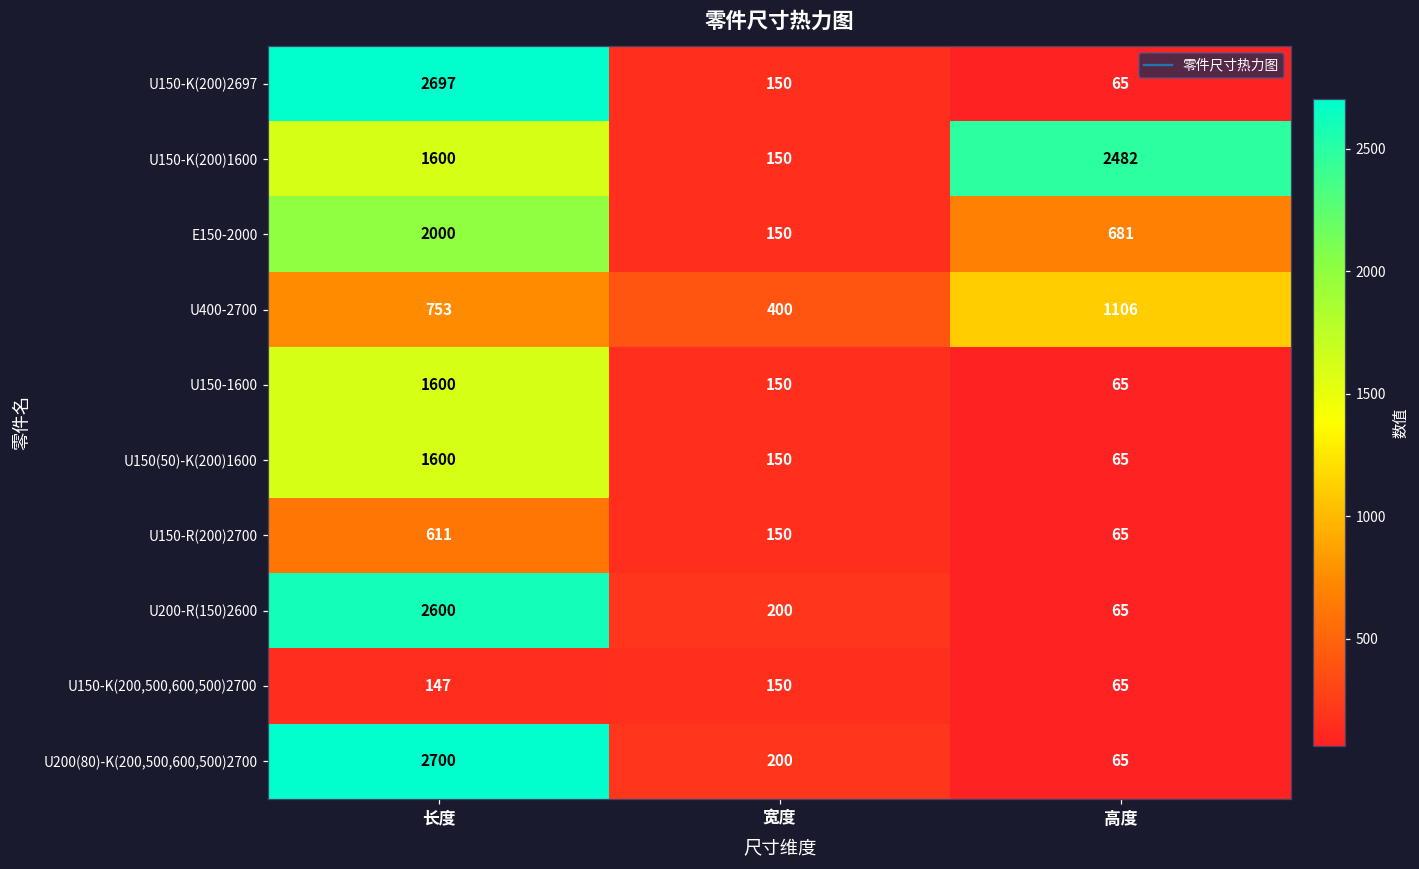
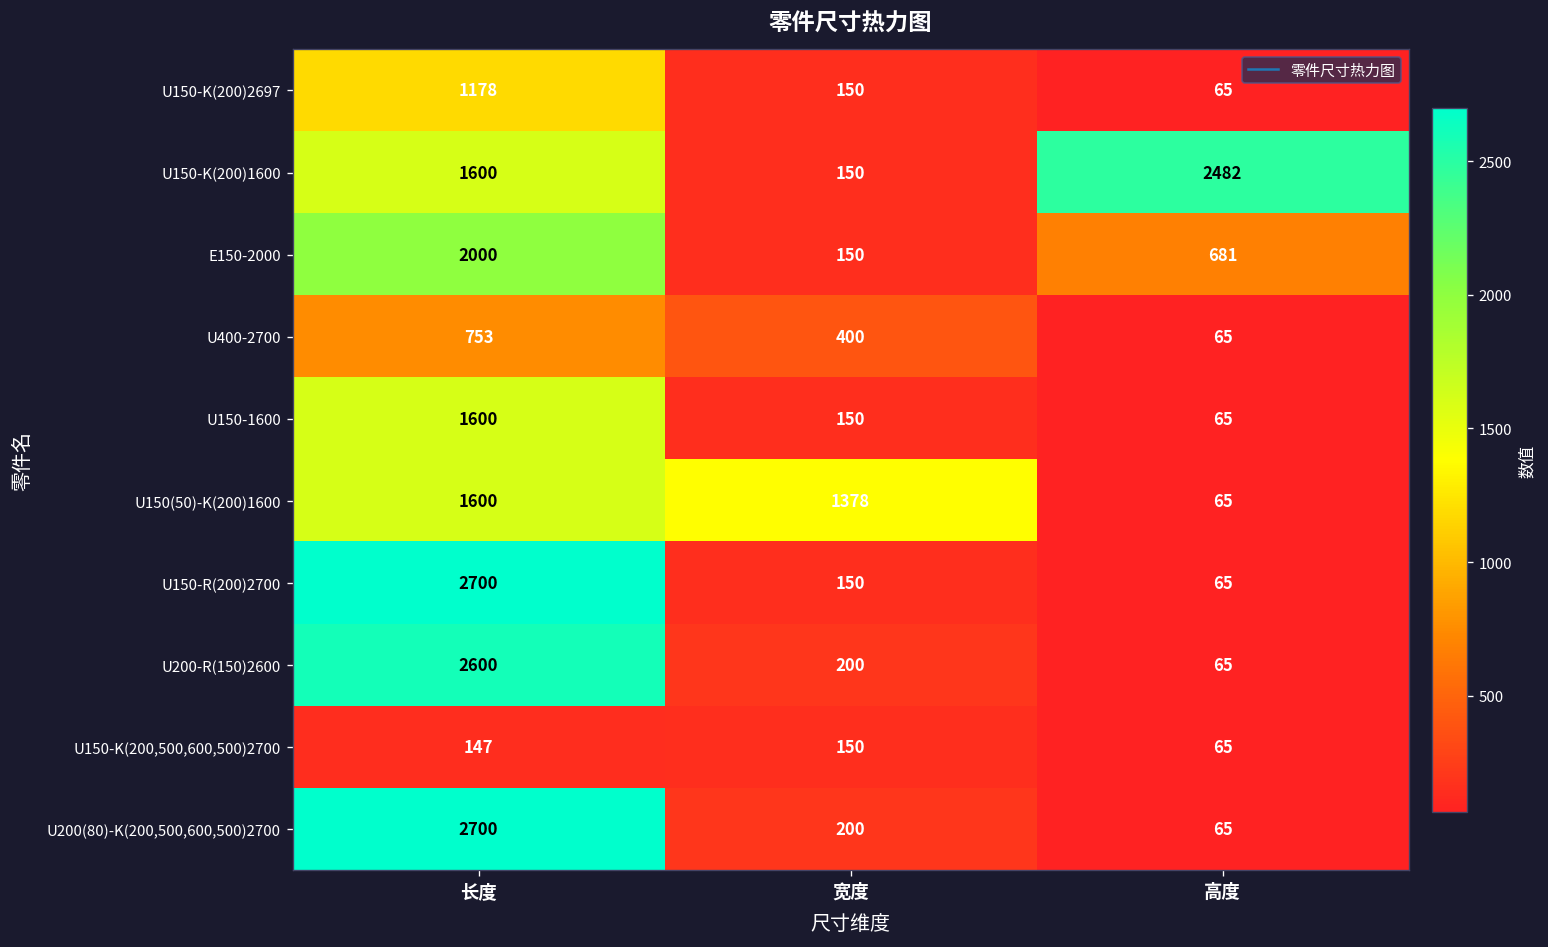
  {
    "U150-K(200)2697": {
-     "长度": 2697,
+     "长度": 1178,
      "宽度": 150,
      "高度": 65
    },
    "U150-K(200)1600": {
      "长度": 1600,
      "宽度": 150,
      "高度": 2482
    },
    "E150-2000": {
      "长度": 2000,
      "宽度": 150,
      "高度": 681
    },
    "U400-2700": {
      "长度": 753,
      "宽度": 400,
-     "高度": 1106
+     "高度": 65
    },
    "U150-1600": {
      "长度": 1600,
      "宽度": 150,
      "高度": 65
    },
    "U150(50)-K(200)1600": {
      "长度": 1600,
-     "宽度": 150,
+     "宽度": 1378,
      "高度": 65
    },
    "U150-R(200)2700": {
-     "长度": 611,
+     "长度": 2700,
      "宽度": 150,
      "高度": 65
    },
    "U200-R(150)2600": {
      "长度": 2600,
      "宽度": 200,
      "高度": 65
    },
    "U150-K(200,500,600,500)2700": {
      "长度": 147,
      "宽度": 150,
      "高度": 65
    },
    "U200(80)-K(200,500,600,500)2700": {
      "长度": 2700,
      "宽度": 200,
      "高度": 65
    }
  }
